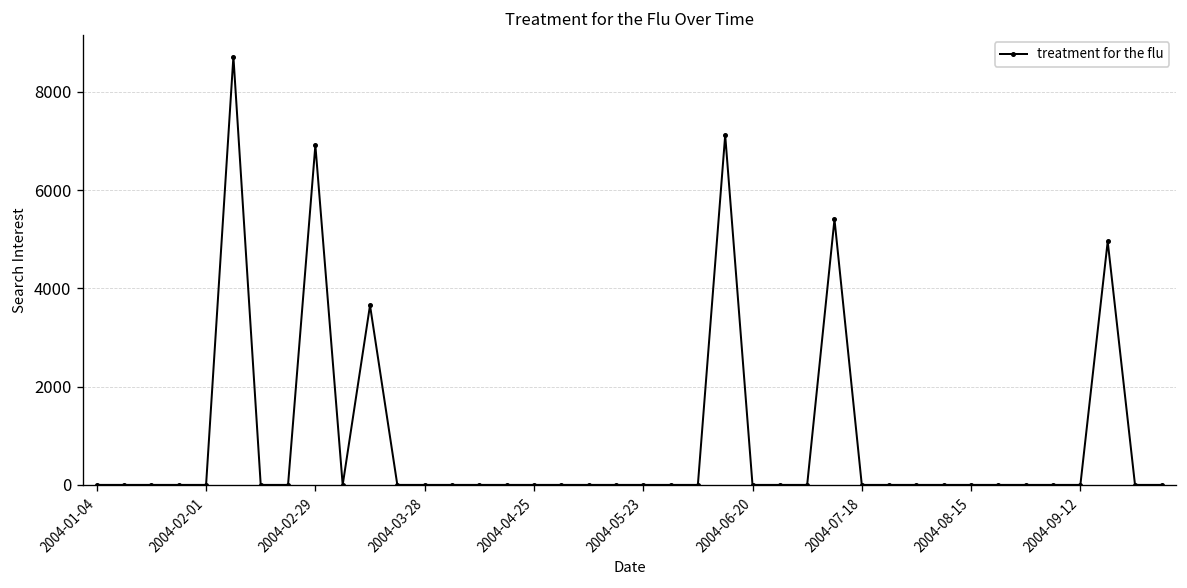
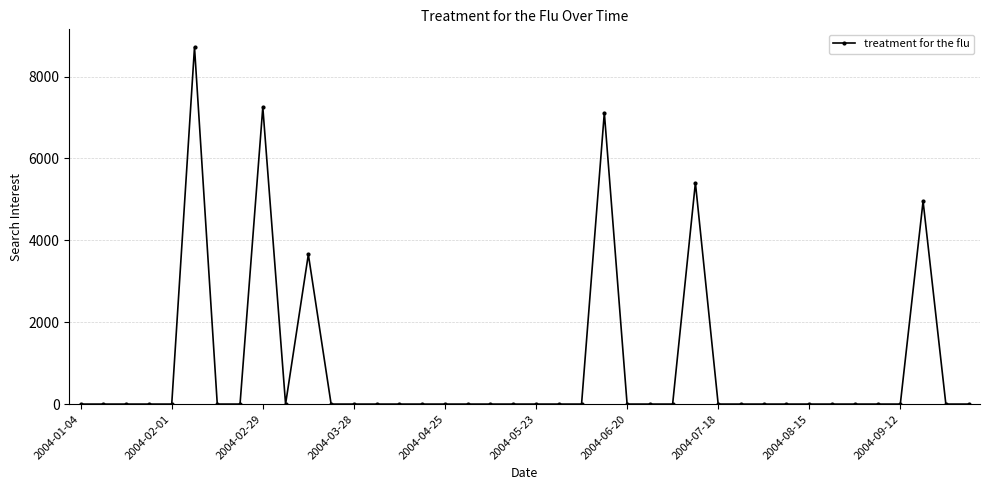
  {
    "2004-01-04": 0,
    "2004-02-01": 0,
-   "2004-02-29": 6900,
+   "2004-02-29": 7300,
    "2004-03-28": 0,
    "2004-04-25": 0,
    "2004-05-23": 0,
    "2004-06-20": 0,
    "2004-07-18": 0,
    "2004-08-15": 0,
    "2004-09-12": 0
  }
